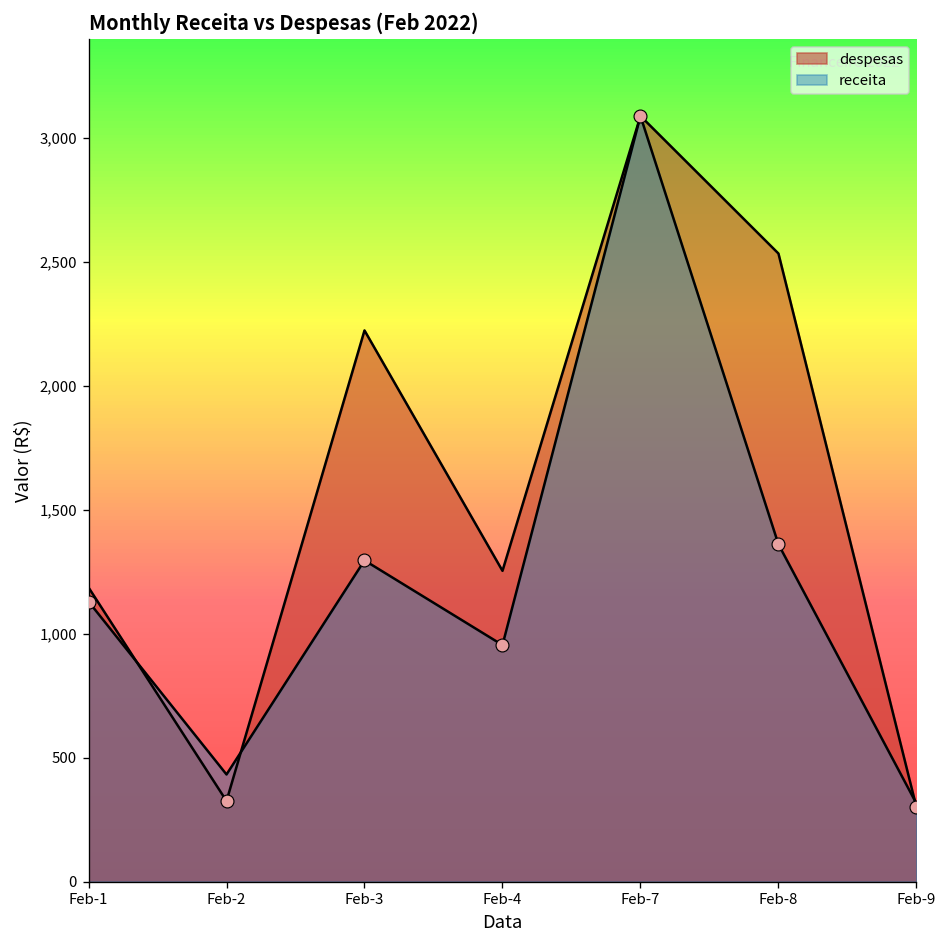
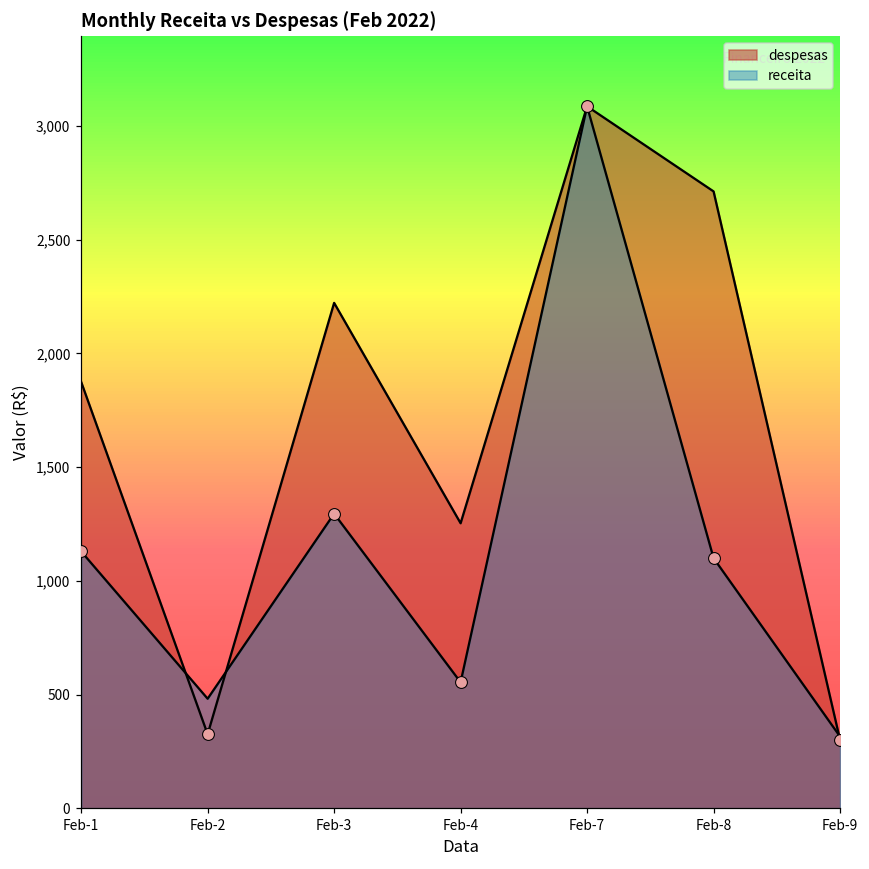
  {
    "despesas": {
-     "Feb-1": "1,190",
+     "Feb-1": "1,880",
      "Feb-3": "2,220",
      "Feb-4": "1,250",
-     "Feb-8": "2,530"
+     "Feb-8": "2,710"
    },
    "receita": {
-     "Feb-2": "430",
-     "Feb-4": "950",
-     "Feb-8": "1,360",
+     "Feb-2": "480",
+     "Feb-4": "550",
+     "Feb-8": "1,100",
      "Feb-9": "320"
    }
  }
